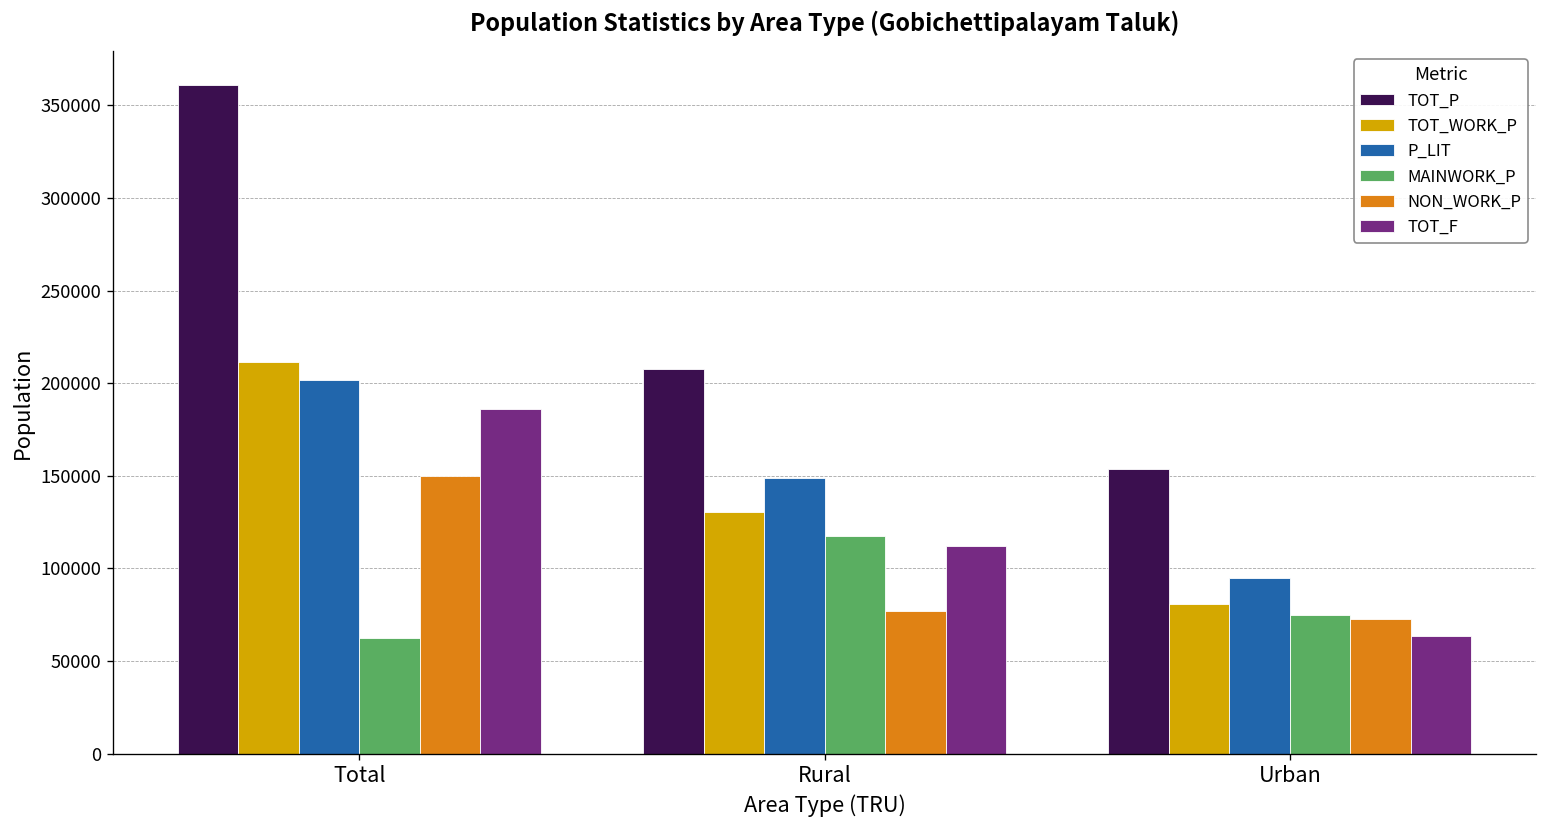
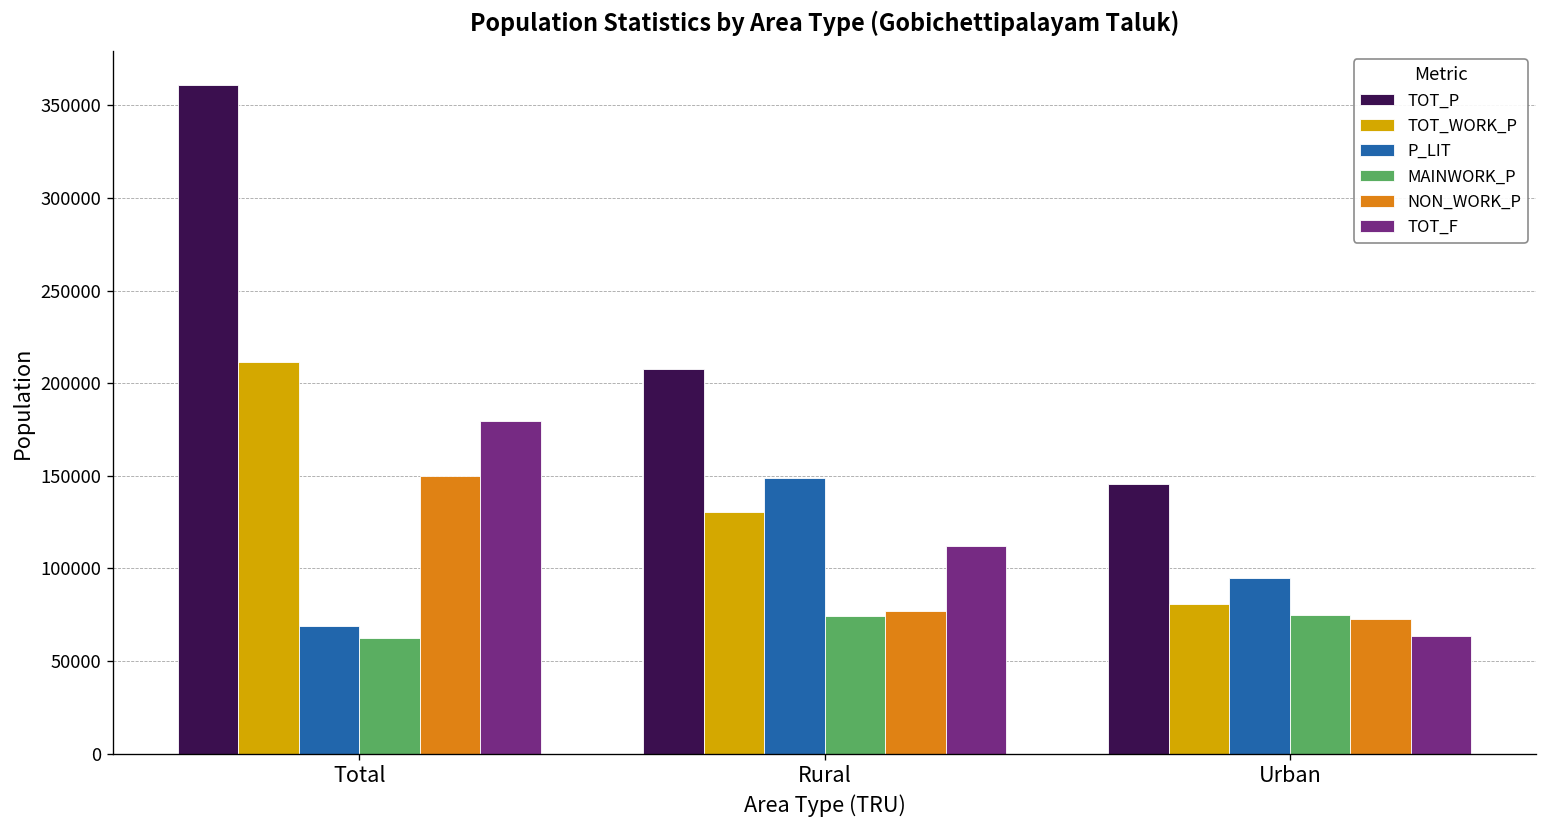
  {
    "TOT_P": {
      "Total": 361000,
      "Rural": 208000,
-     "Urban": 154000
+     "Urban": 145000
    },
    "P_LIT": {
-     "Total": 202000,
+     "Total": 69000,
      "Rural": 149000,
      "Urban": 95000
    },
    "MAINWORK_P": {
      "Total": 63000,
-     "Rural": 118000,
+     "Rural": 75000,
      "Urban": 75000
    },
    "TOT_F": {
-     "Total": 186000,
+     "Total": 179000,
      "Rural": 112000,
      "Urban": 63000
    }
  }
